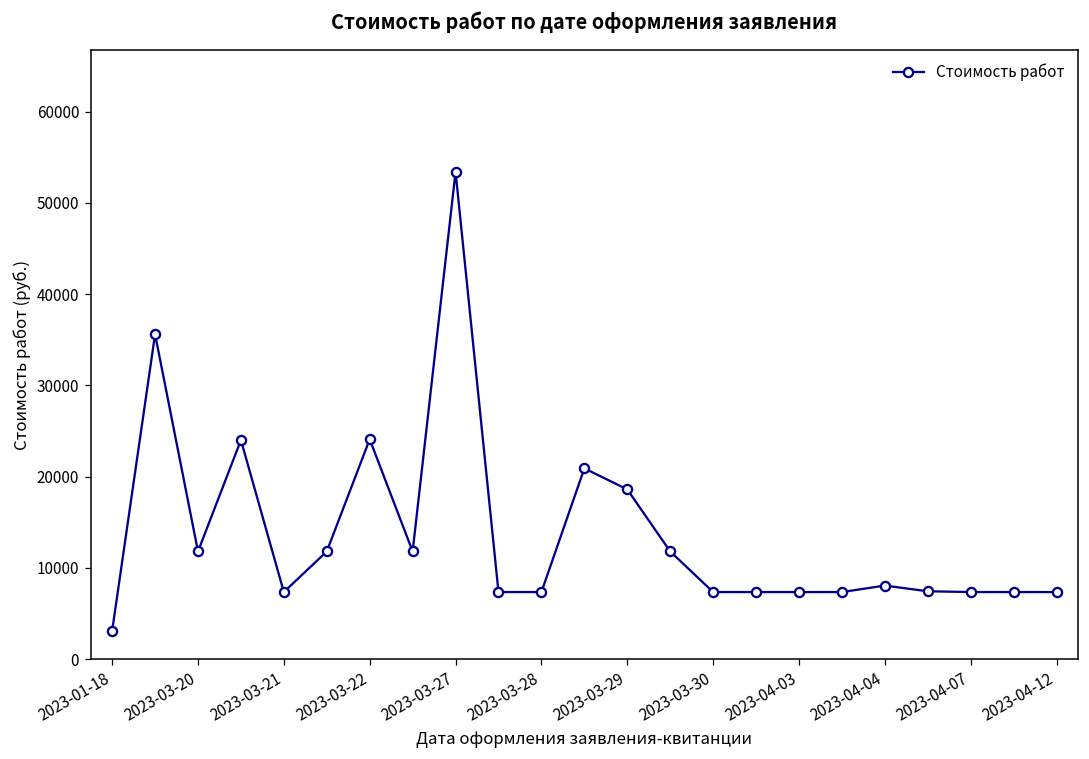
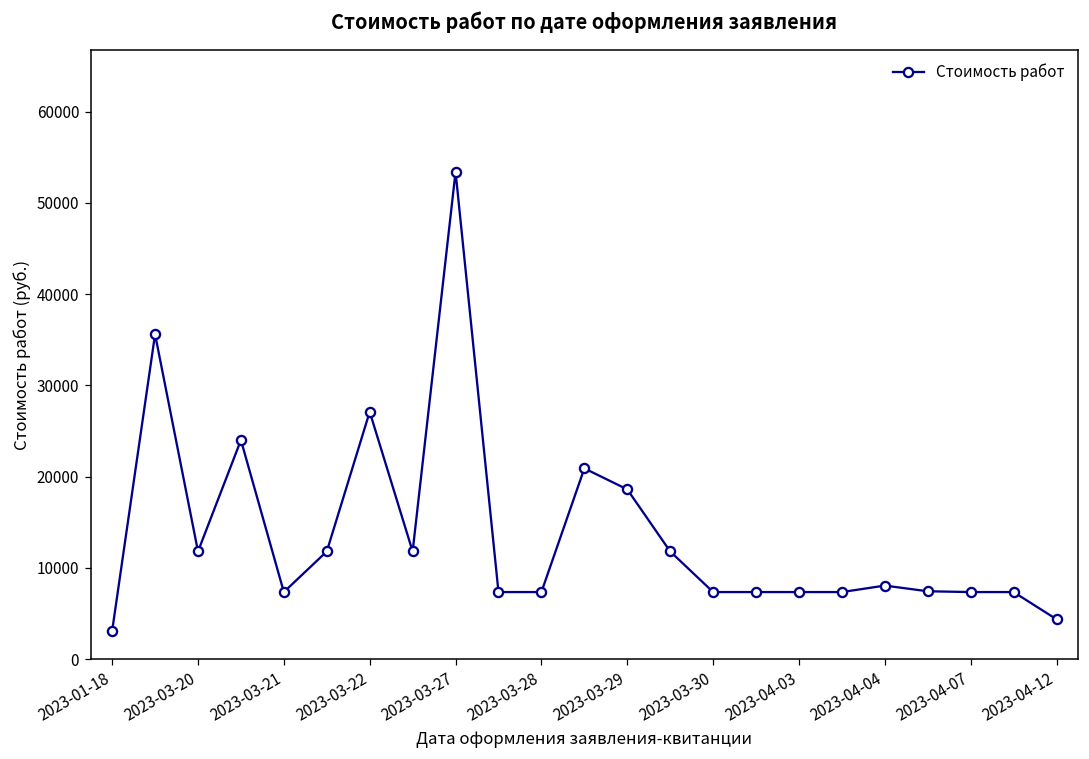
  {
    "2023-01-18": 3000,
-   "2023-03-22": 24000,
+   "2023-03-22": 27000,
    "2023-03-27": 53000,
    "2023-04-04": 8000,
-   "2023-04-12": 7000
+   "2023-04-12": 4000
  }
